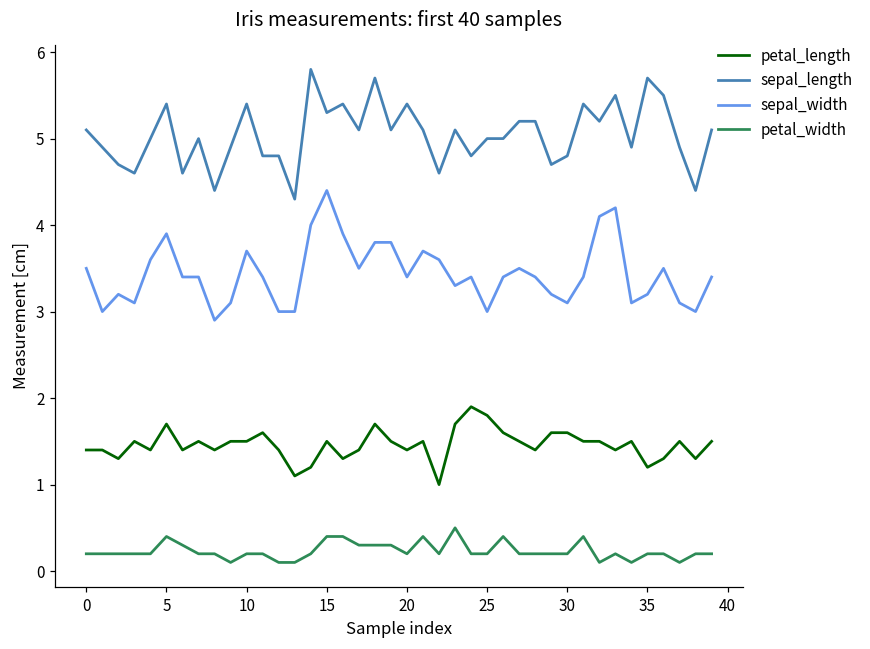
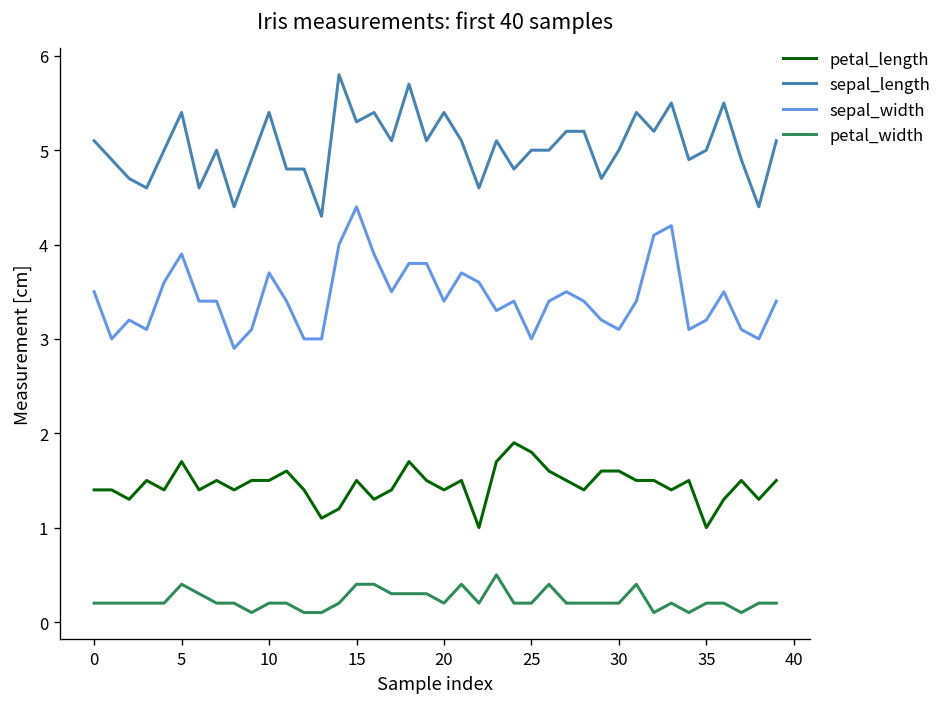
  {
    "petal_length": {
      "0": 1.4,
      "5": 1.7,
      "10": 1.5,
      "15": 1.5,
      "20": 1.4,
      "25": 1.8,
      "30": 1.6,
-     "35": 1.2
+     "35": 1.0
    },
    "sepal_length": {
      "0": 5.1,
      "5": 5.4,
      "10": 5.4,
      "15": 5.3,
      "20": 5.4,
      "25": 5.0,
-     "30": 4.8,
-     "35": 5.7
+     "30": 5.0,
+     "35": 5.0
    },
    "sepal_width": {
      "0": 3.5,
      "5": 3.9,
      "10": 3.7,
      "15": 4.4,
      "20": 3.4,
      "25": 3.0,
      "30": 3.1,
      "35": 3.2
    },
    "petal_width": {
      "0": 0.2,
      "5": 0.4,
      "10": 0.2,
      "15": 0.4,
      "20": 0.2,
      "25": 0.2,
      "30": 0.2,
      "35": 0.2
    }
  }
